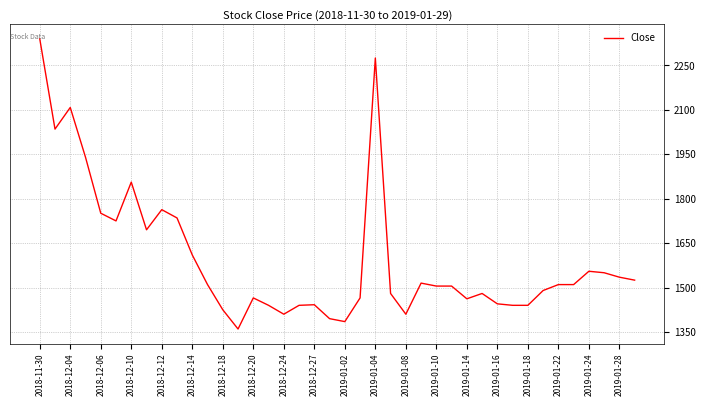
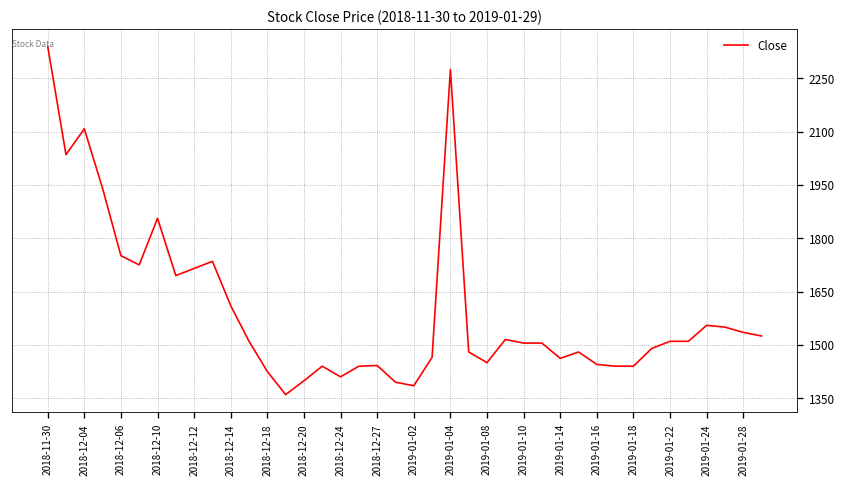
  {
    "2018-11-30": 2340,
    "2018-12-04": 2110,
    "2018-12-06": 1750,
    "2018-12-10": 1860,
-   "2018-12-12": 1760,
+   "2018-12-12": 1720,
    "2018-12-14": 1610,
    "2018-12-18": 1430,
-   "2018-12-20": 1470,
+   "2018-12-20": 1400,
    "2018-12-24": 1410,
    "2018-12-27": 1440,
    "2019-01-02": 1390,
    "2019-01-04": 2280,
-   "2019-01-08": 1410,
+   "2019-01-08": 1450,
    "2019-01-10": 1510,
    "2019-01-14": 1460,
    "2019-01-16": 1450,
    "2019-01-18": 1440,
    "2019-01-22": 1510,
    "2019-01-24": 1560,
    "2019-01-28": 1540
  }
